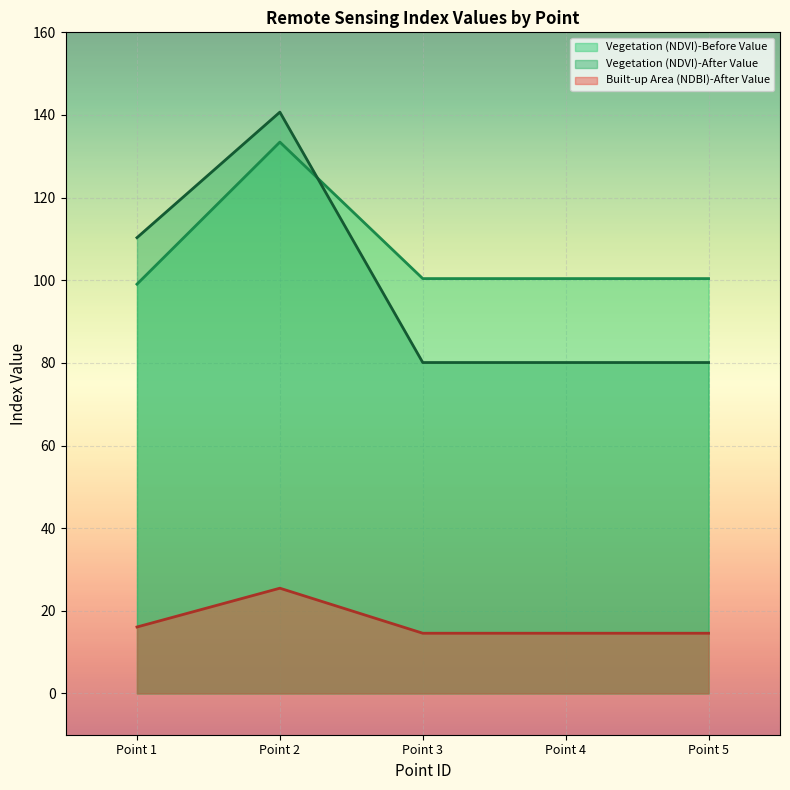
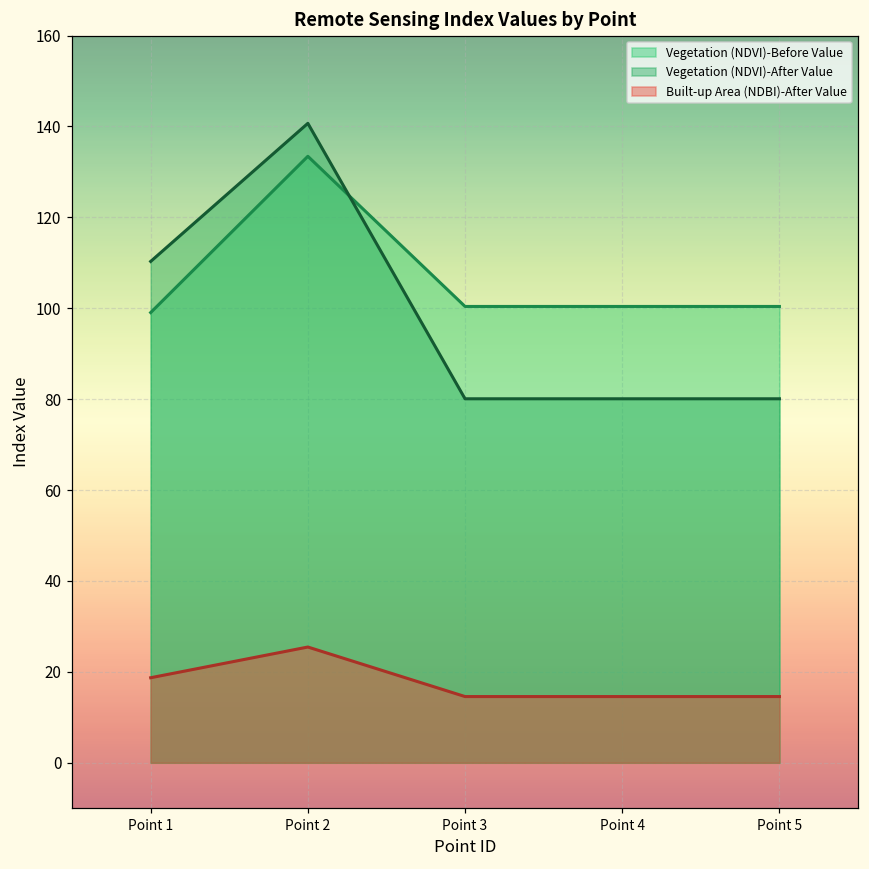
  {
    "Built-up Area (NDBI)-After Value": {
-     "Point 1": 16,
+     "Point 1": 19,
      "Point 2": 25,
      "Point 3": 15,
      "Point 4": 15,
      "Point 5": 15
    }
  }
